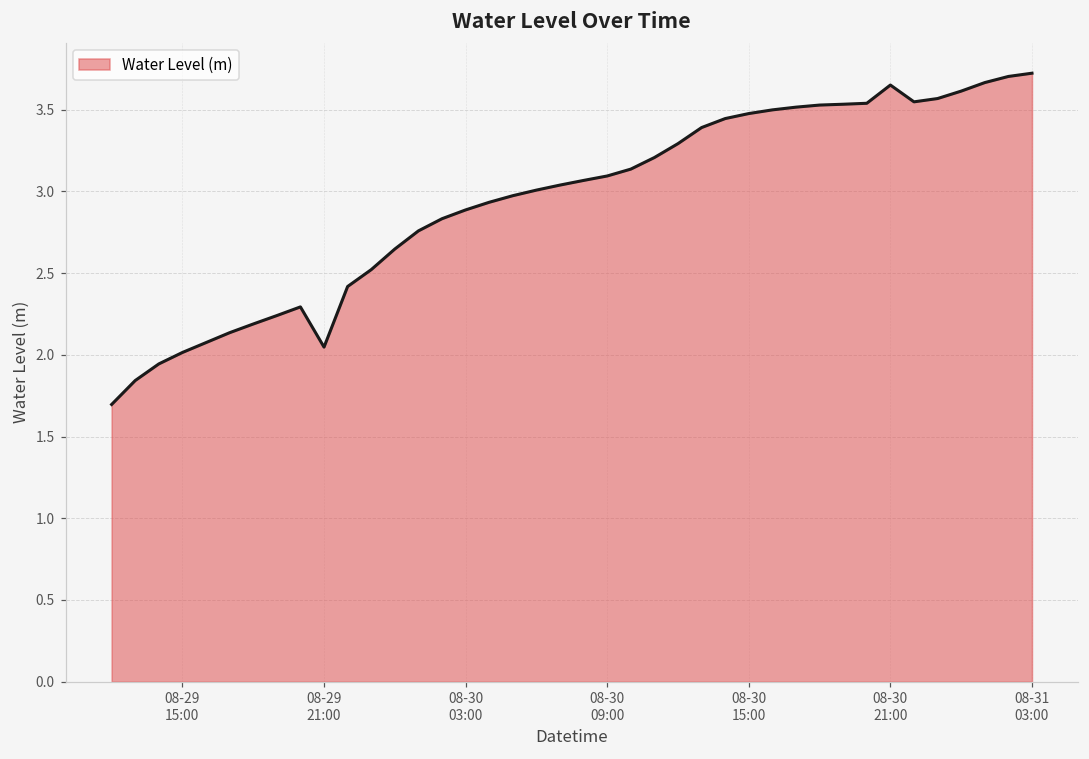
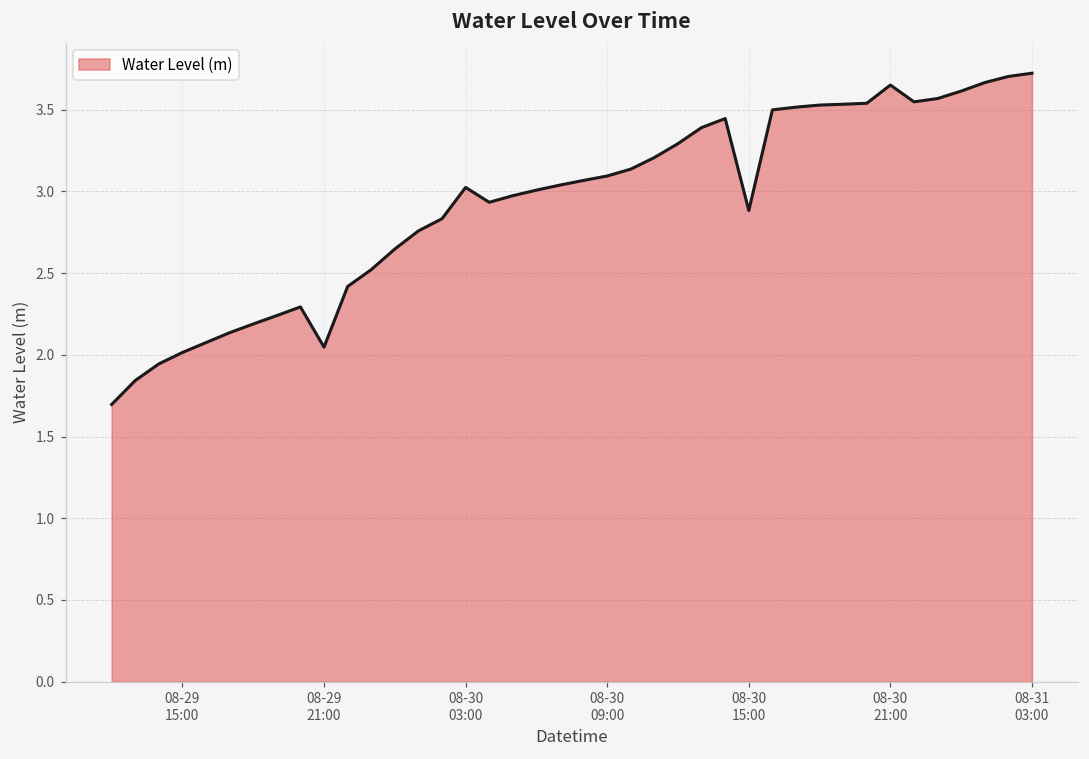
  {
    "08-29 15:00": 2.01,
    "08-29 21:00": 2.05,
-   "08-30 03:00": 2.89,
+   "08-30 03:00": 3.02,
    "08-30 09:00": 3.09,
-   "08-30 15:00": 3.48,
+   "08-30 15:00": 2.88,
    "08-30 21:00": 3.65,
    "08-31 03:00": 3.72
  }
